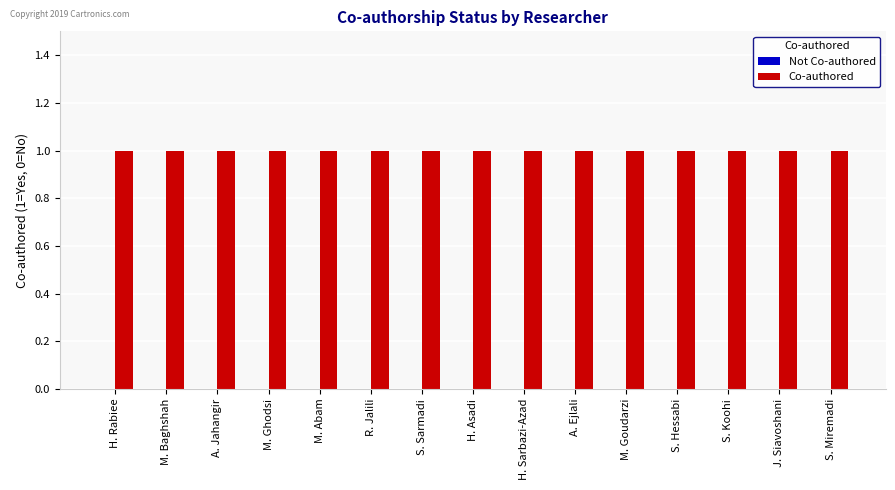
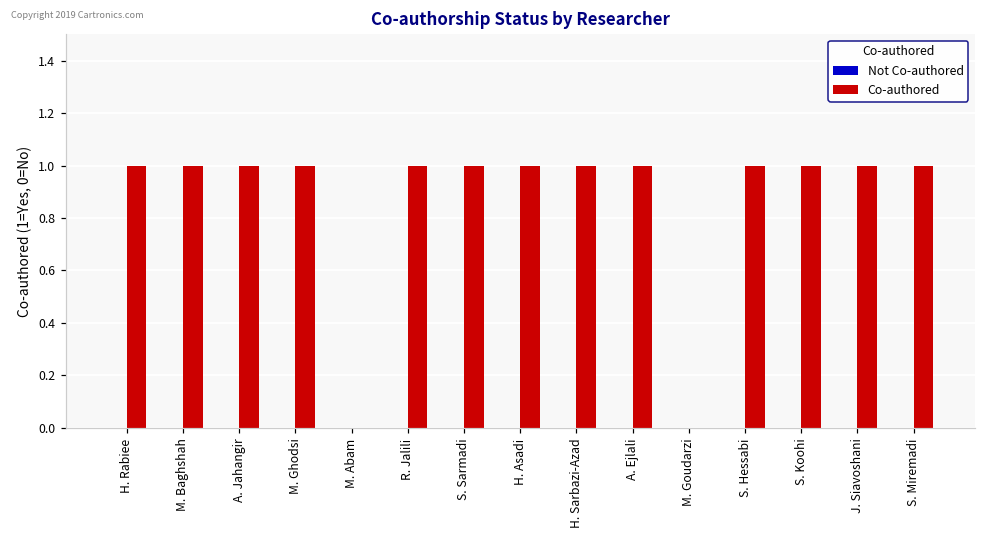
  {
    "Not Co-authored": {
      "H. Rabiee": 0,
      "M. Baghshah": 0,
      "A. Jahangir": 0,
      "M. Ghodsi": 0,
      "M. Abam": 0,
      "R. Jalili": 0,
      "S. Sarmadi": 0,
      "H. Asadi": 0,
      "H. Sarbazi-Azad": 0,
      "A. Ejlali": 0,
      "M. Goudarzi": 0,
      "S. Hessabi": 0,
      "S. Koohi": 0,
      "J. Siavoshani": 0,
      "S. Miremadi": 0
    },
    "Co-authored": {
      "H. Rabiee": 1,
      "M. Baghshah": 1,
      "A. Jahangir": 1,
      "M. Ghodsi": 1,
-     "M. Abam": 1,
+     "M. Abam": 0,
      "R. Jalili": 1,
      "S. Sarmadi": 1,
      "H. Asadi": 1,
      "H. Sarbazi-Azad": 1,
      "A. Ejlali": 1,
-     "M. Goudarzi": 1,
+     "M. Goudarzi": 0,
      "S. Hessabi": 1,
      "S. Koohi": 1,
      "J. Siavoshani": 1,
      "S. Miremadi": 1
    }
  }
